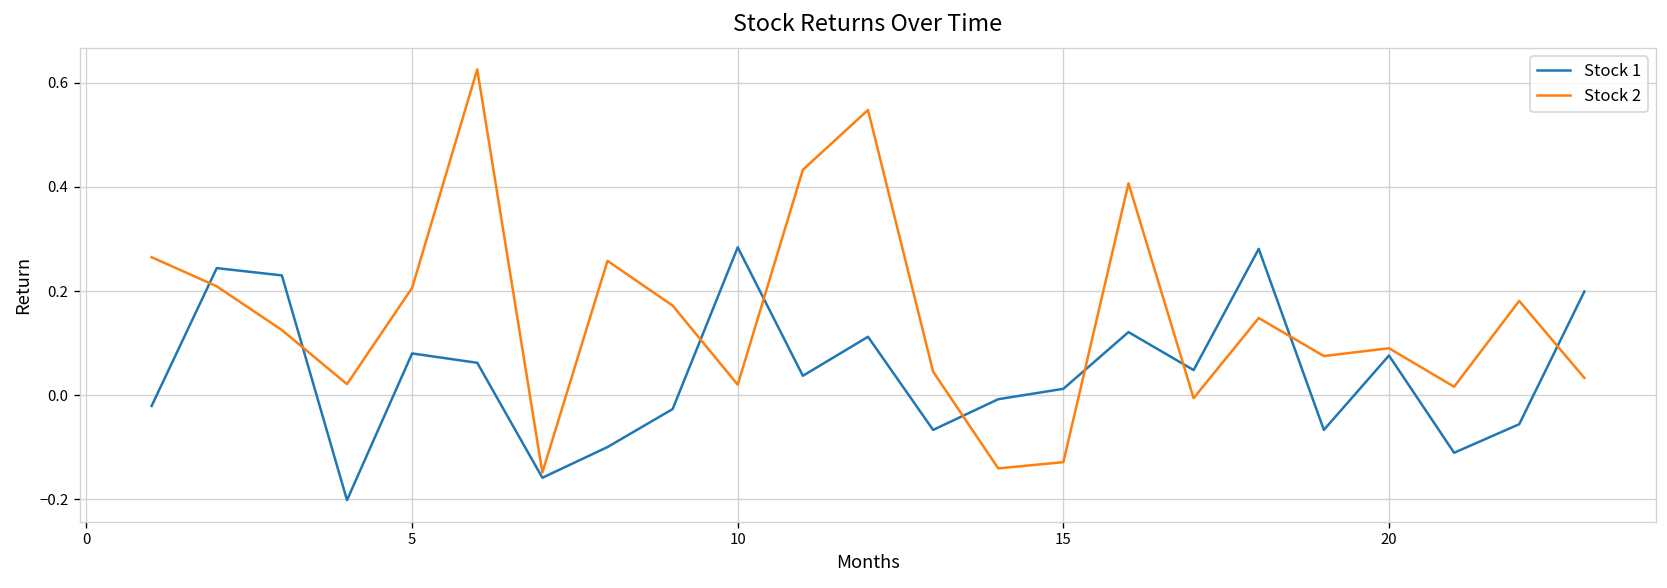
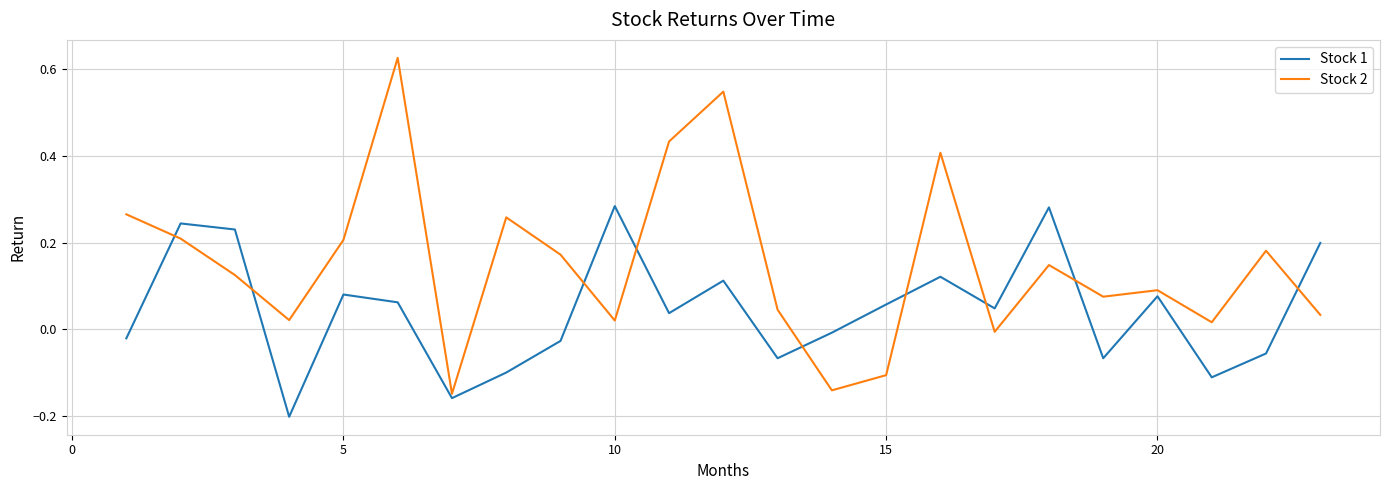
  {
    "Stock 1": {
      "5": 0.08,
      "10": 0.28,
-     "15": 0.01,
+     "15": 0.06,
      "20": 0.08
    },
    "Stock 2": {
      "5": 0.21,
      "10": 0.02,
-     "15": -0.13,
+     "15": -0.11,
      "20": 0.09
    }
  }
